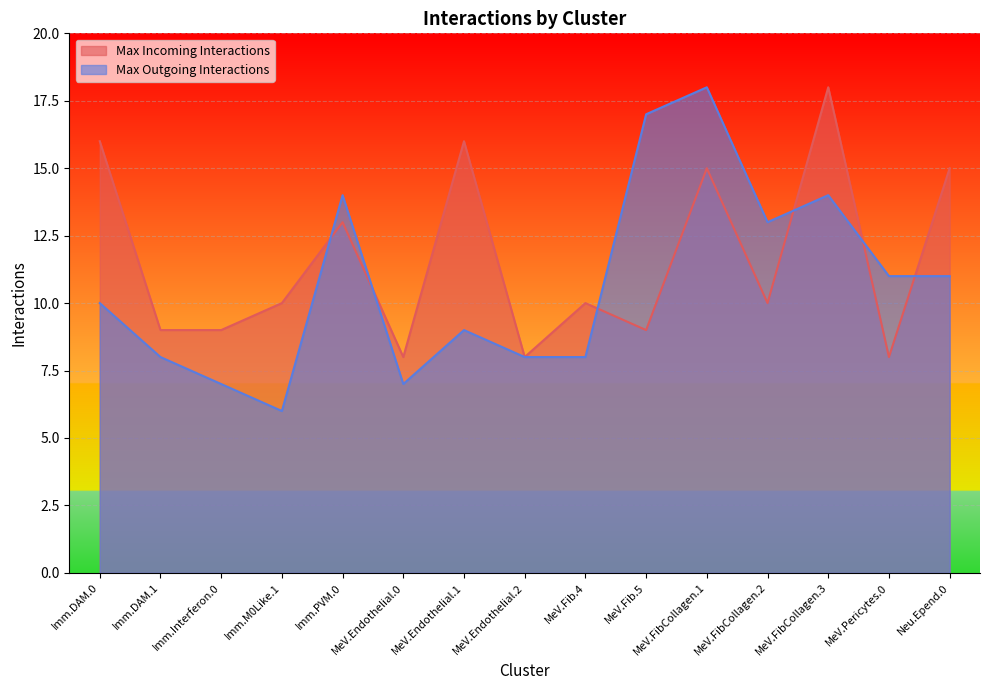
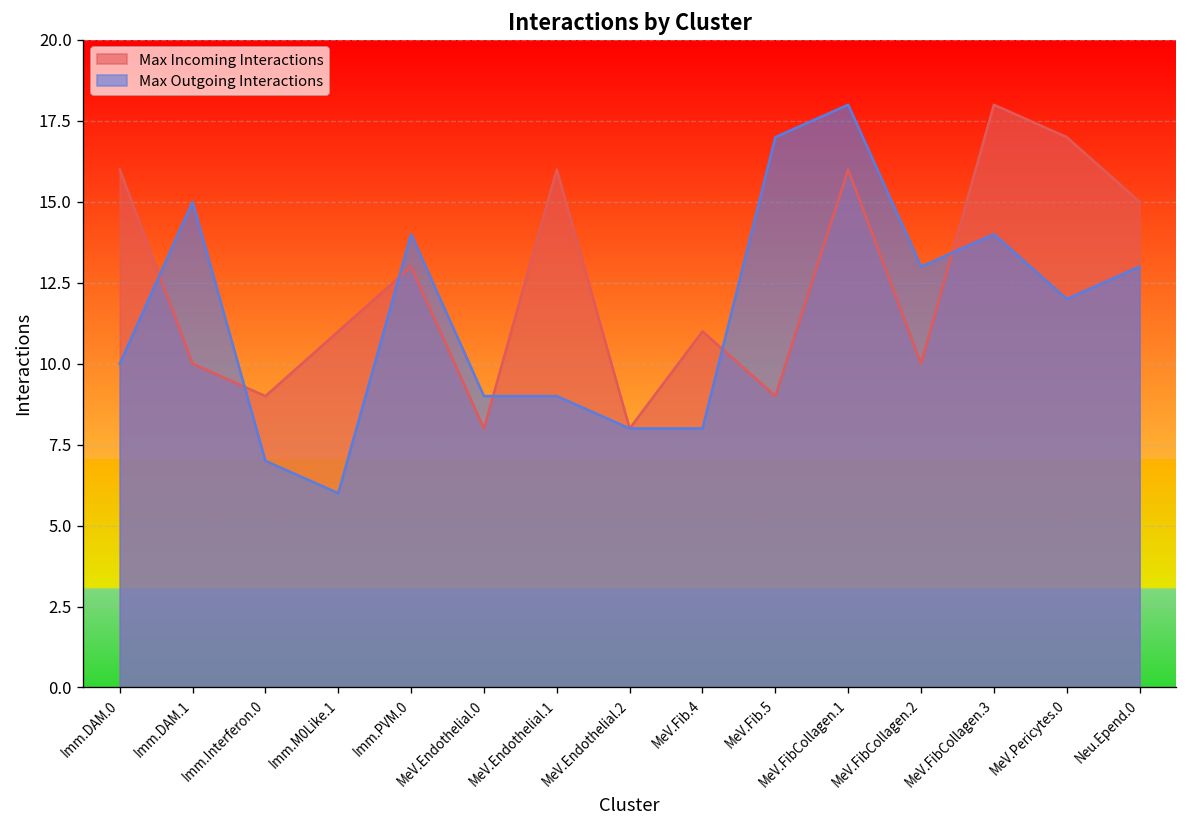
  {
    "Max Incoming Interactions": {
      "Imm.DAM.0": 16,
-     "Imm.DAM.1": 9,
+     "Imm.DAM.1": 10,
      "Imm.Interferon.0": 9,
-     "Imm.M0Like.1": 10,
+     "Imm.M0Like.1": 11,
      "Imm.PVM.0": 13,
      "MeV.Endothelial.0": 8,
      "MeV.Endothelial.1": 16,
-     "MeV.Fib.4": 10,
+     "MeV.Fib.4": 11,
      "MeV.Fib.5": 9,
-     "MeV.FibCollagen.1": 15,
+     "MeV.FibCollagen.1": 16,
      "MeV.FibCollagen.2": 10,
      "MeV.FibCollagen.3": 18,
-     "MeV.Pericytes.0": 8,
+     "MeV.Pericytes.0": 17,
      "Neu.Epend.0": 15
    },
    "Max Outgoing Interactions": {
      "Imm.DAM.0": 10,
-     "Imm.DAM.1": 8,
+     "Imm.DAM.1": 15,
      "Imm.Interferon.0": 7,
      "Imm.M0Like.1": 6,
      "Imm.PVM.0": 14,
-     "MeV.Endothelial.0": 7,
+     "MeV.Endothelial.0": 9,
      "MeV.Endothelial.1": 9,
      "MeV.Fib.4": 8,
      "MeV.Fib.5": 17,
      "MeV.FibCollagen.1": 18,
      "MeV.FibCollagen.2": 13,
      "MeV.FibCollagen.3": 14,
-     "MeV.Pericytes.0": 11,
-     "Neu.Epend.0": 11
+     "MeV.Pericytes.0": 12,
+     "Neu.Epend.0": 13
    }
  }
